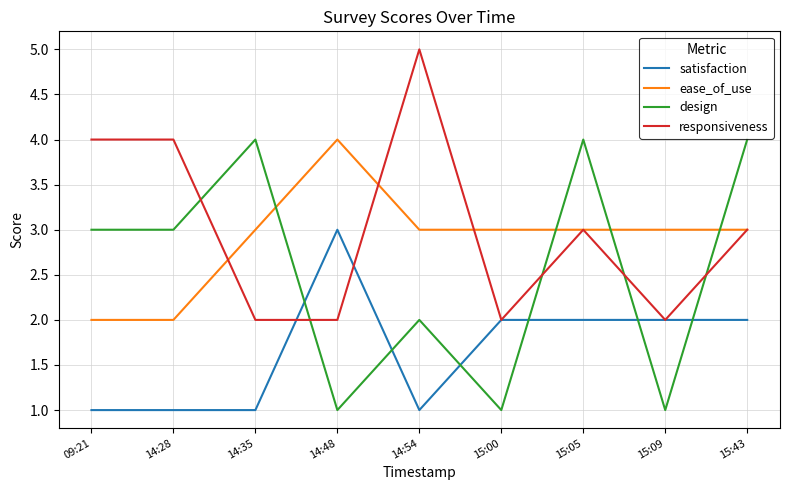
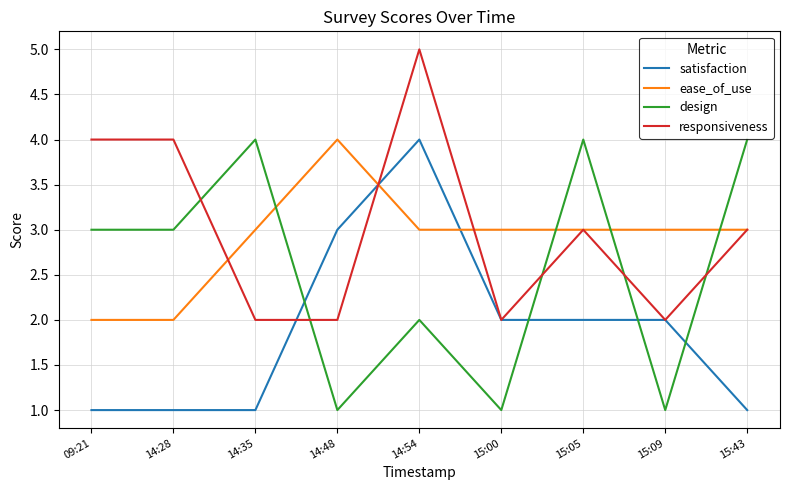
  {
    "satisfaction": {
      "09:21": 1,
      "14:28": 1,
      "14:35": 1,
      "14:48": 3,
-     "14:54": 1,
+     "14:54": 4,
      "15:05": 2,
-     "15:43": 2
+     "15:43": 1
    },
    "ease_of_use": {
      "09:21": 2,
      "14:28": 2,
      "14:35": 3,
      "14:48": 4,
      "14:54": 3,
      "15:00": 3,
      "15:09": 3
    },
    "design": {
      "09:21": 3,
      "14:28": 3,
      "14:35": 4,
      "14:48": 1,
      "14:54": 2,
      "15:00": 1,
      "15:05": 4,
      "15:09": 1,
      "15:43": 4
    },
    "responsiveness": {
      "09:21": 4,
      "14:28": 4,
      "14:35": 2,
      "14:48": 2,
      "14:54": 5
    }
  }
